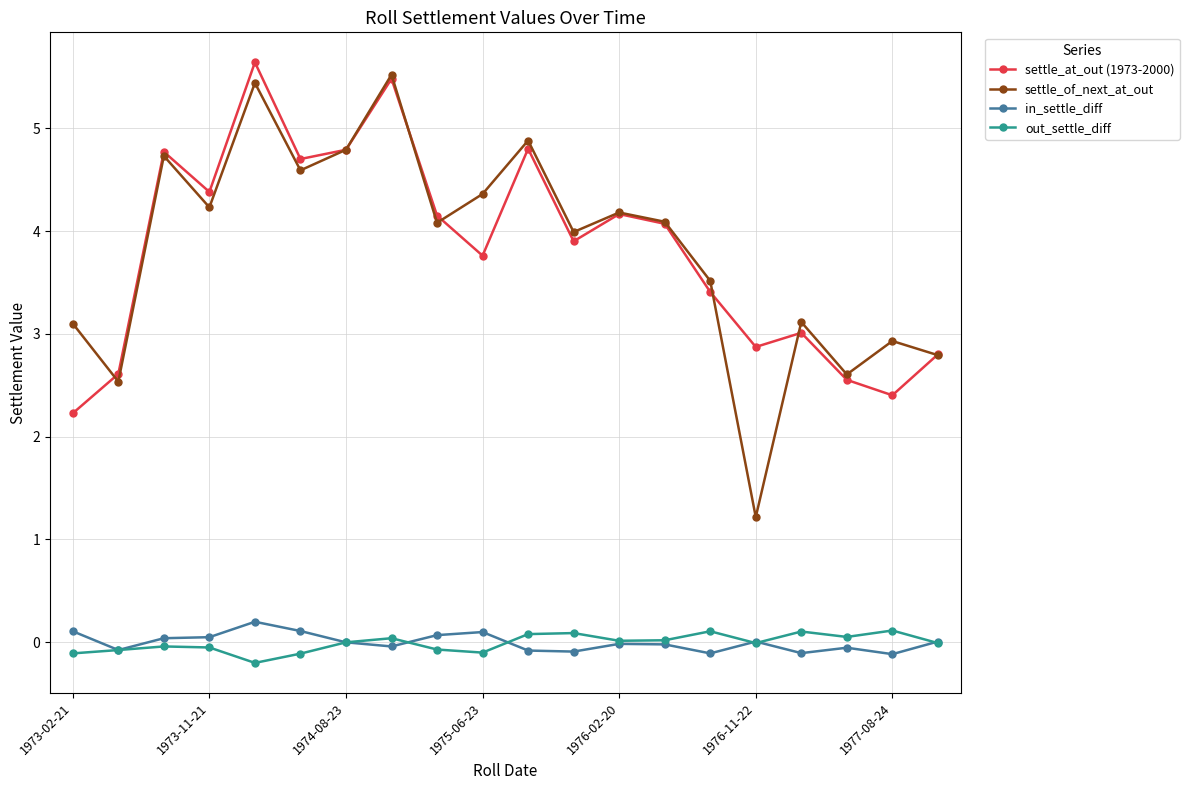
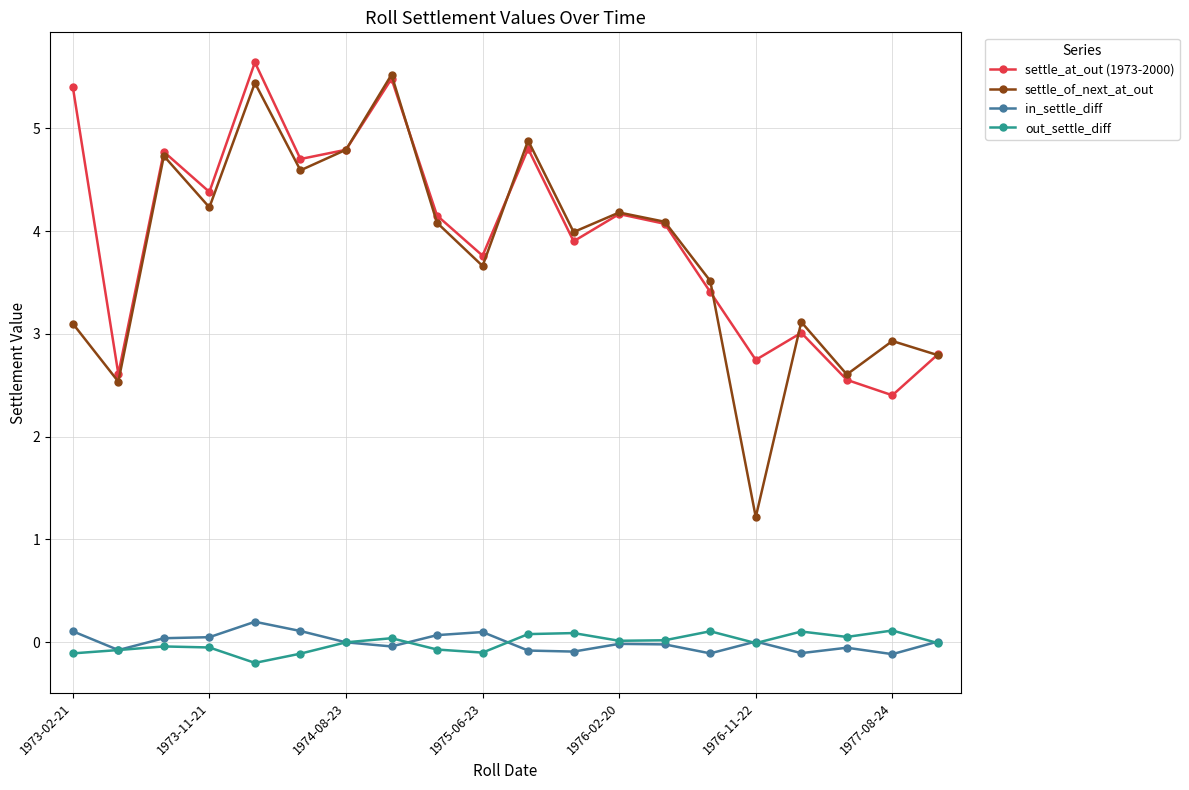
  {
    "settle_at_out (1973-2000)": {
-     "1973-02-21": 2.23,
+     "1973-02-21": 5.40,
      "1973-11-21": 4.38,
      "1975-06-23": 3.76,
-     "1976-11-22": 2.87,
+     "1976-11-22": 2.75,
      "1977-08-24": 2.40
    },
    "settle_of_next_at_out": {
      "1973-02-21": 3.10,
      "1973-11-21": 4.23,
-     "1975-06-23": 4.36,
+     "1975-06-23": 3.66,
      "1976-11-22": 1.22,
      "1977-08-24": 2.93
    }
  }
